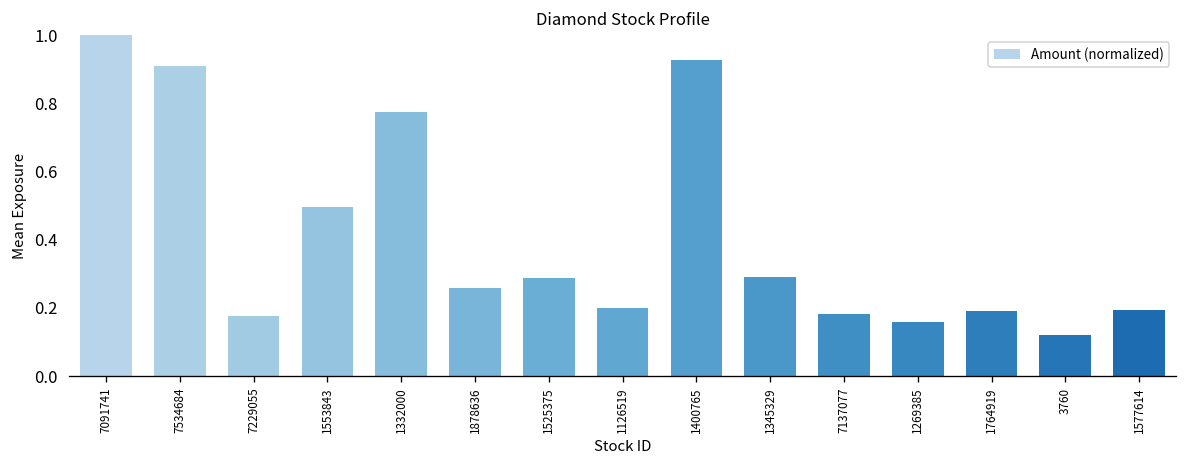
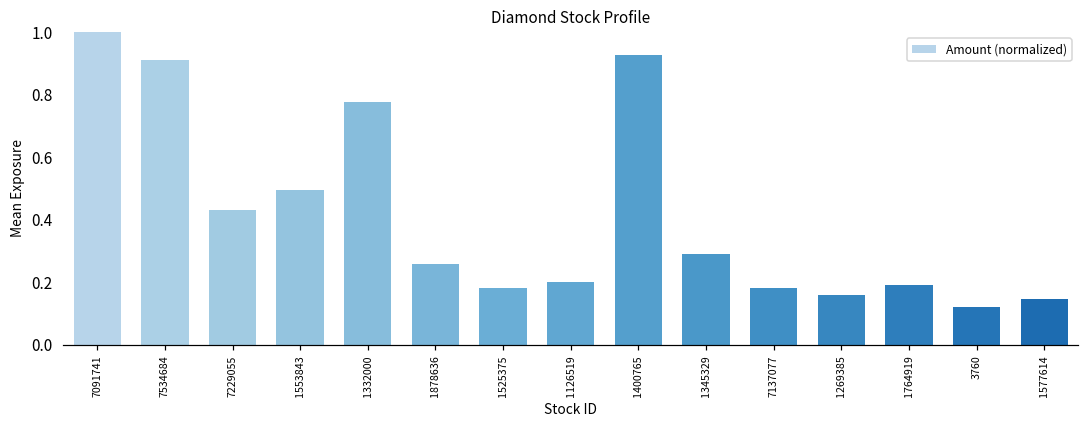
  {
    "7091741": 1.00,
    "7534684": 0.91,
-   "7229055": 0.18,
+   "7229055": 0.43,
    "1553843": 0.50,
    "1332000": 0.78,
    "1878636": 0.26,
-   "1525375": 0.29,
+   "1525375": 0.18,
    "1126519": 0.20,
    "1400765": 0.93,
    "1345329": 0.29,
    "7137077": 0.18,
    "1269385": 0.16,
    "1764919": 0.19,
    "3760": 0.12,
-   "1577614": 0.19
+   "1577614": 0.15
  }
